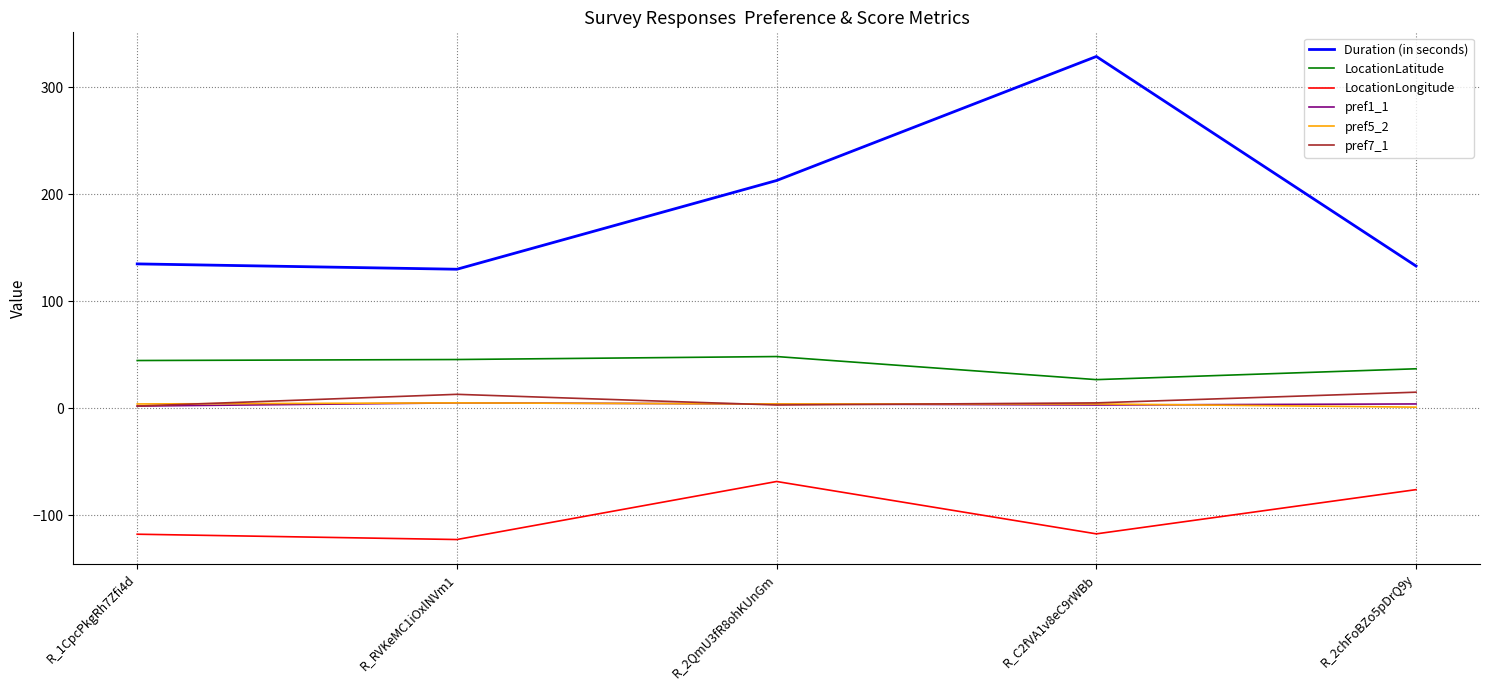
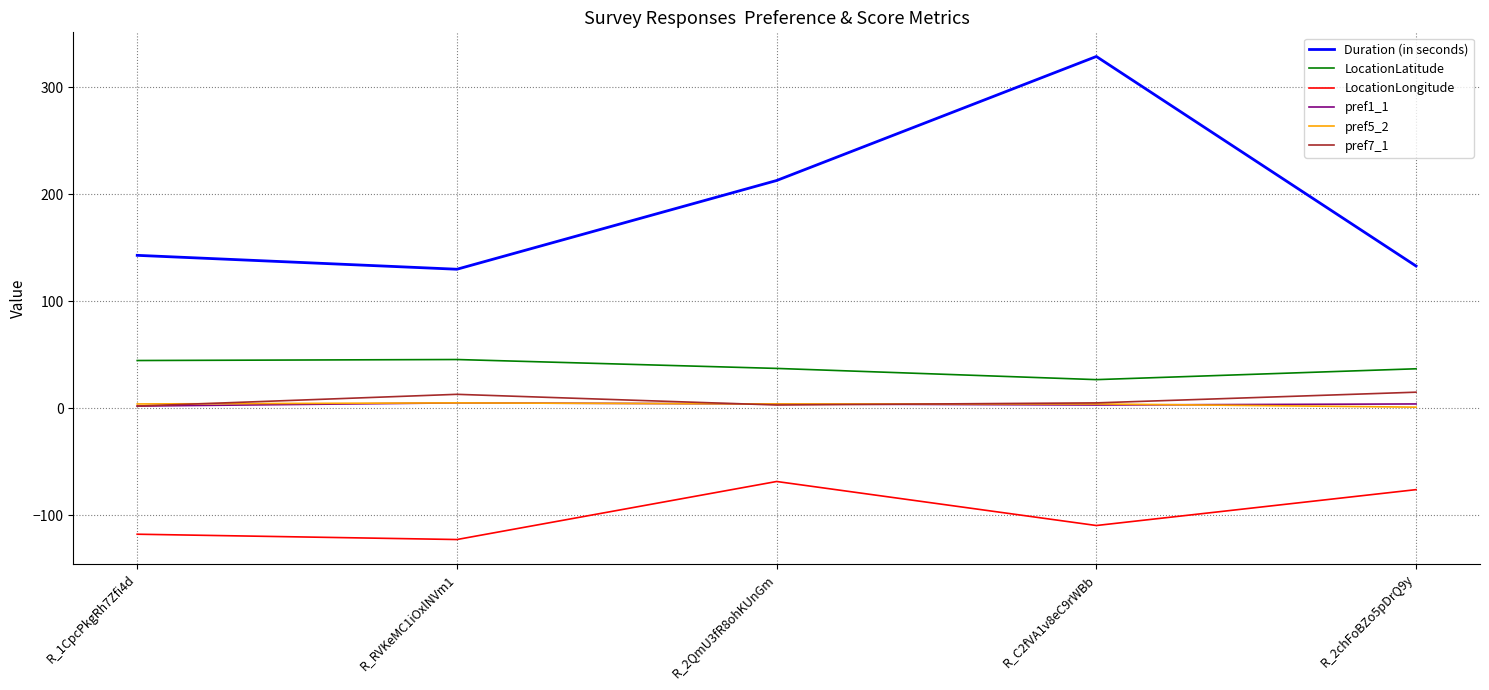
  {
    "Duration (in seconds)": {
-     "R_1CpcPkgRh7Zfi4d": 135,
+     "R_1CpcPkgRh7Zfi4d": 143,
      "R_RVKeMC1iOxlNVm1": 130,
      "R_2QmU3fR8ohKUnGm": 213,
      "R_C2fVA1v8eC9rWBb": 329,
      "R_2chFoBZo5pDrQ9y": 133
    },
    "LocationLatitude": {
      "R_1CpcPkgRh7Zfi4d": 45,
      "R_RVKeMC1iOxlNVm1": 46,
-     "R_2QmU3fR8ohKUnGm": 48,
+     "R_2QmU3fR8ohKUnGm": 37,
      "R_C2fVA1v8eC9rWBb": 27,
      "R_2chFoBZo5pDrQ9y": 37
    },
    "LocationLongitude": {
      "R_1CpcPkgRh7Zfi4d": -118,
      "R_RVKeMC1iOxlNVm1": -123,
      "R_2QmU3fR8ohKUnGm": -69,
-     "R_C2fVA1v8eC9rWBb": -118,
+     "R_C2fVA1v8eC9rWBb": -110,
      "R_2chFoBZo5pDrQ9y": -76
    },
    "pref1_1": {
      "R_2chFoBZo5pDrQ9y": 4
    },
    "pref5_2": {
      "R_2chFoBZo5pDrQ9y": 1
    },
    "pref7_1": {
      "R_RVKeMC1iOxlNVm1": 13,
      "R_2chFoBZo5pDrQ9y": 15
    }
  }
